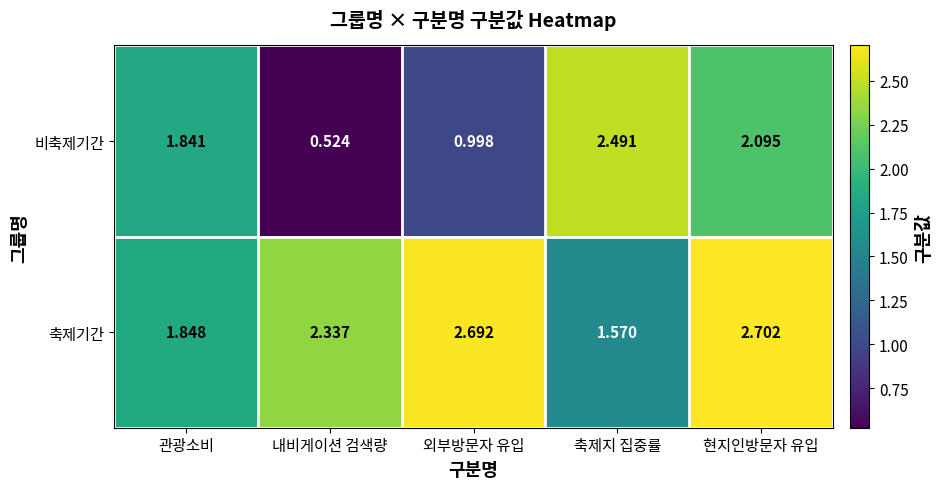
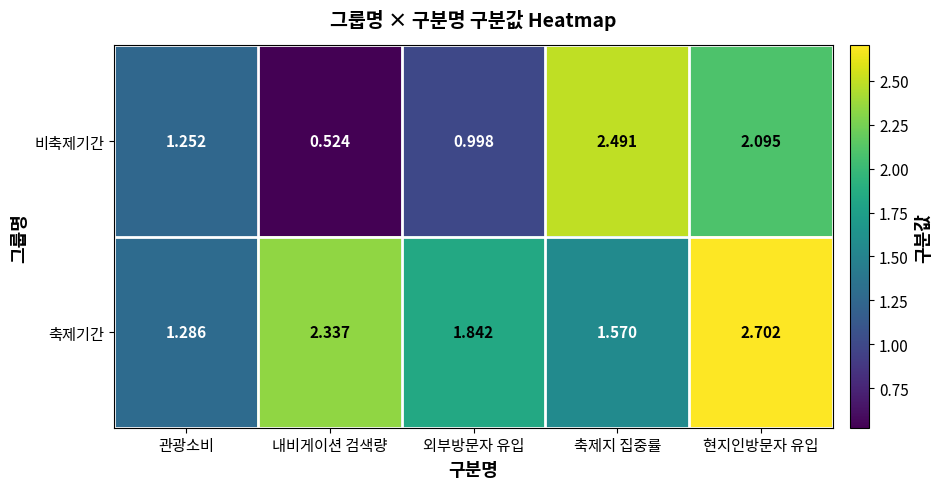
  {
    "비축제기간": {
-     "관광소비": 1.841,
+     "관광소비": 1.252,
      "내비게이션 검색량": 0.524,
      "외부방문자 유입": 0.998,
      "축제지 집중률": 2.491,
      "현지인방문자 유입": 2.095
    },
    "축제기간": {
-     "관광소비": 1.848,
+     "관광소비": 1.286,
      "내비게이션 검색량": 2.337,
-     "외부방문자 유입": 2.692,
+     "외부방문자 유입": 1.842,
      "축제지 집중률": 1.570,
      "현지인방문자 유입": 2.702
    }
  }
